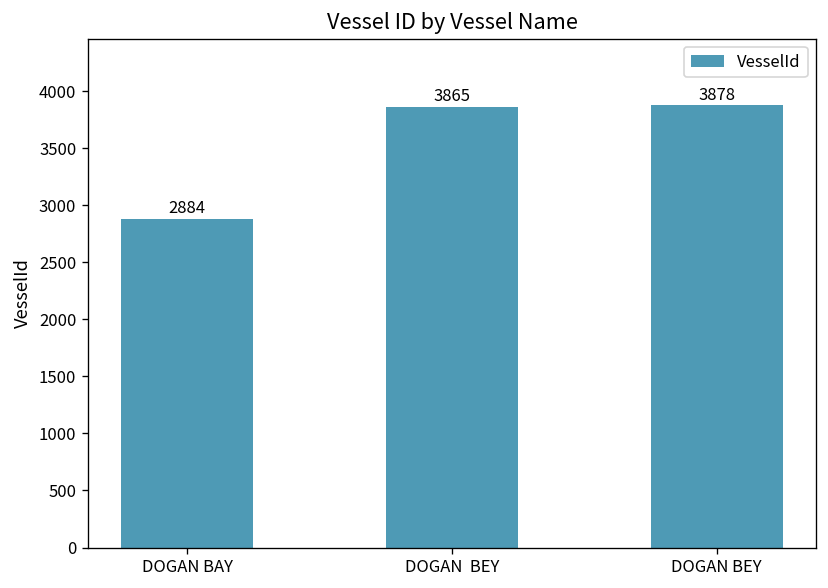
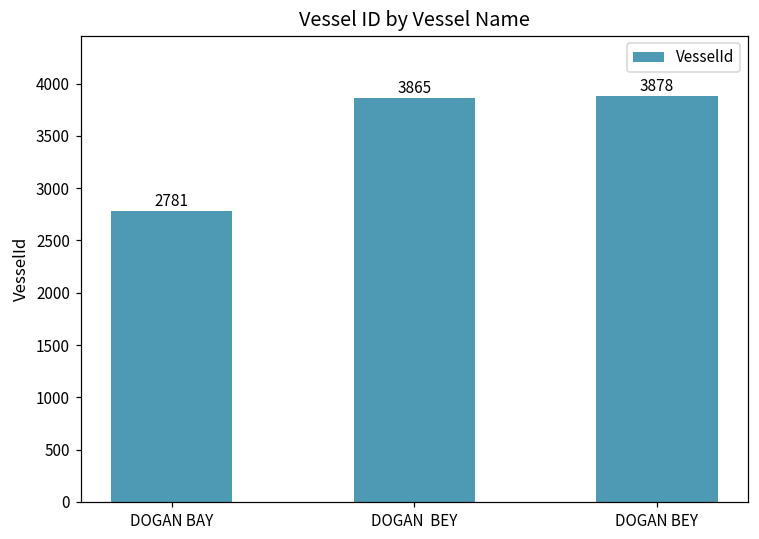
  {
-   "DOGAN BAY": 2884
+   "DOGAN BAY": 2781
  }
